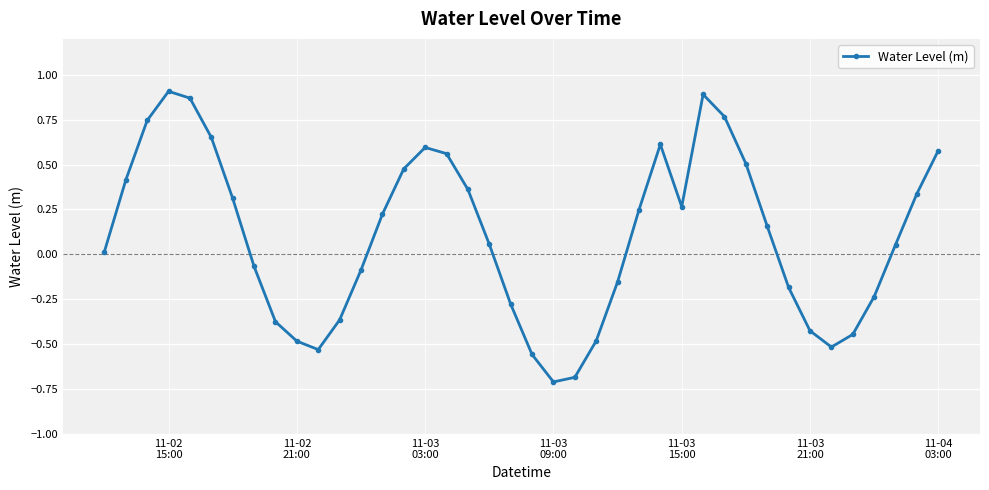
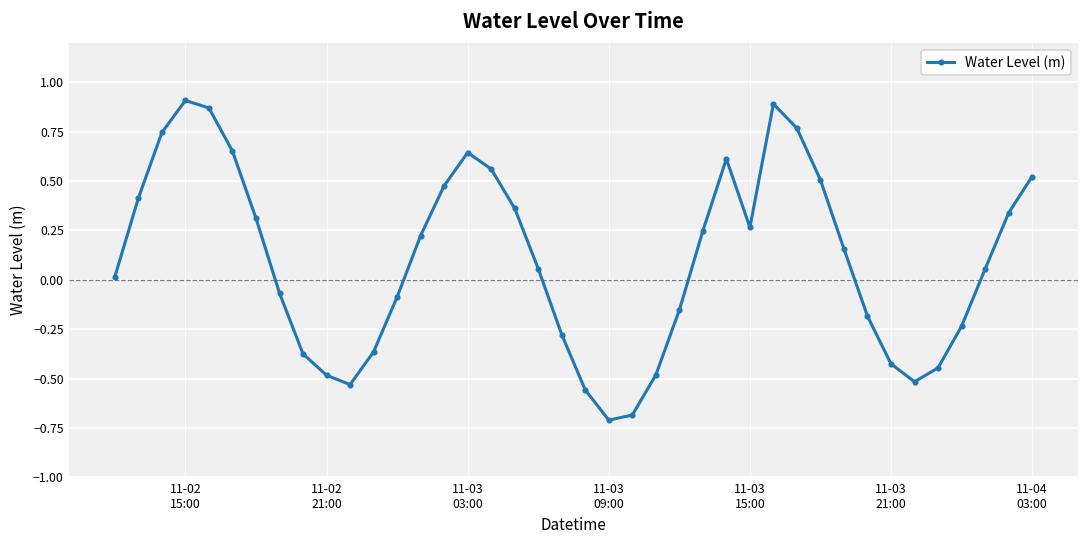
  {
    "11-02 15:00": 0.91,
    "11-02 21:00": -0.48,
-   "11-03 03:00": 0.60,
+   "11-03 03:00": 0.64,
    "11-03 09:00": -0.71,
    "11-03 15:00": 0.27,
    "11-03 21:00": -0.43,
-   "11-04 03:00": 0.58
+   "11-04 03:00": 0.52
  }
